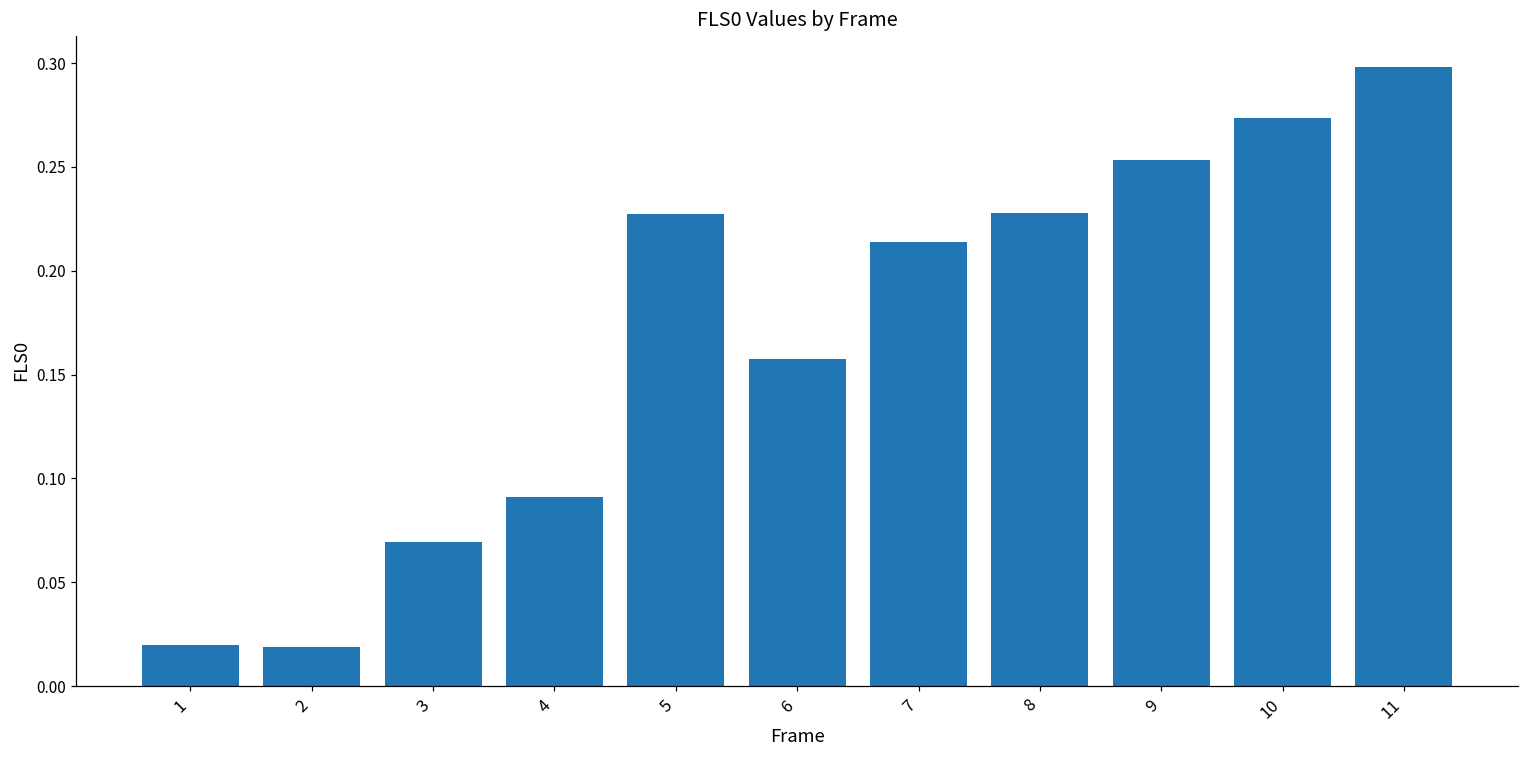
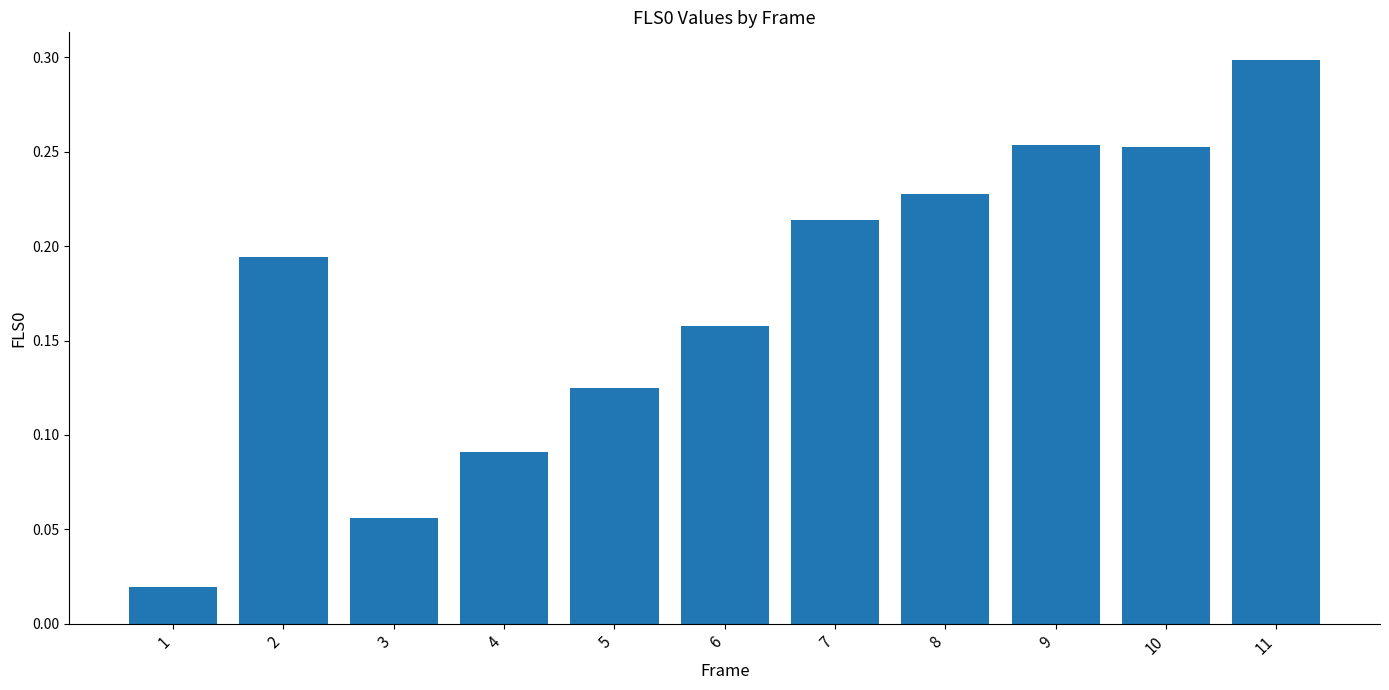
  {
    "1": 0.020,
-   "2": 0.019,
-   "3": 0.069,
+   "2": 0.194,
+   "3": 0.056,
    "4": 0.091,
-   "5": 0.227,
+   "5": 0.125,
    "6": 0.158,
    "7": 0.214,
    "8": 0.228,
    "9": 0.253,
-   "10": 0.273,
+   "10": 0.253,
    "11": 0.298
  }
